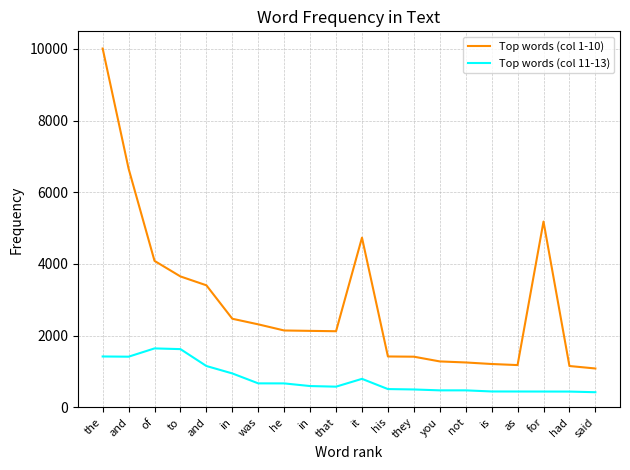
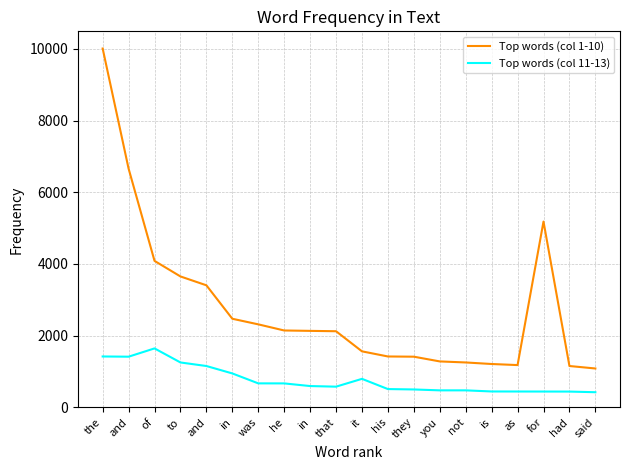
  {
    "Top words (col 1-10)": {
      "the": 10000,
      "of": 4100,
      "to": 3700,
      "was": 2300,
      "he": 2100,
      "that": 2100,
-     "it": 4700,
+     "it": 1600,
      "his": 1400,
      "they": 1400,
      "you": 1300,
      "not": 1300,
      "is": 1200,
      "as": 1200,
      "for": 5200,
      "had": 1200,
      "said": 1100
    },
    "Top words (col 11-13)": {
      "the": 1400,
      "of": 1600,
-     "to": 1600,
+     "to": 1300,
      "was": 700,
      "he": 700,
      "that": 600,
      "it": 800,
      "his": 500,
      "they": 500,
      "you": 500,
      "not": 500,
      "is": 400,
      "as": 400,
      "for": 400,
      "had": 400,
      "said": 400
    }
  }
